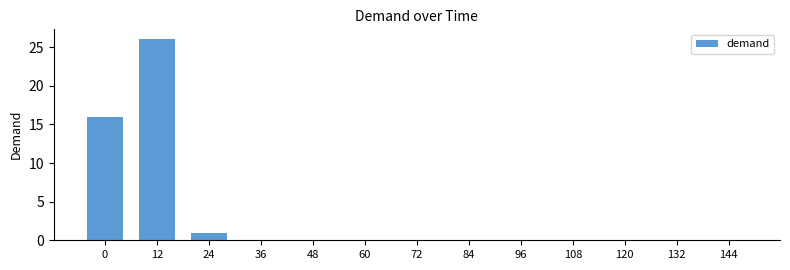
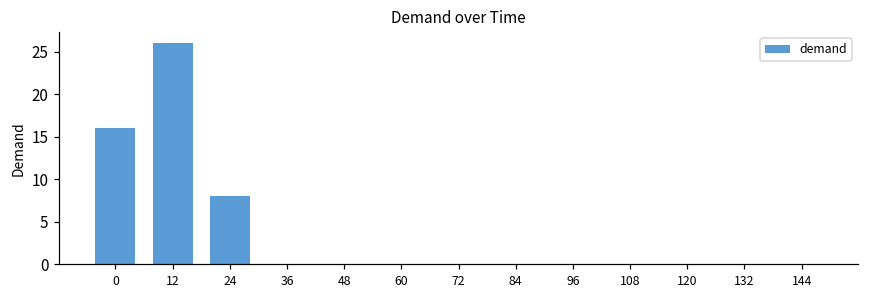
  {
    "0": 16,
    "12": 26,
-   "24": 1,
+   "24": 8,
    "36": 0,
    "48": 0,
    "60": 0,
    "72": 0,
    "84": 0,
    "96": 0,
    "108": 0,
    "120": 0,
    "132": 0,
    "144": 0
  }
